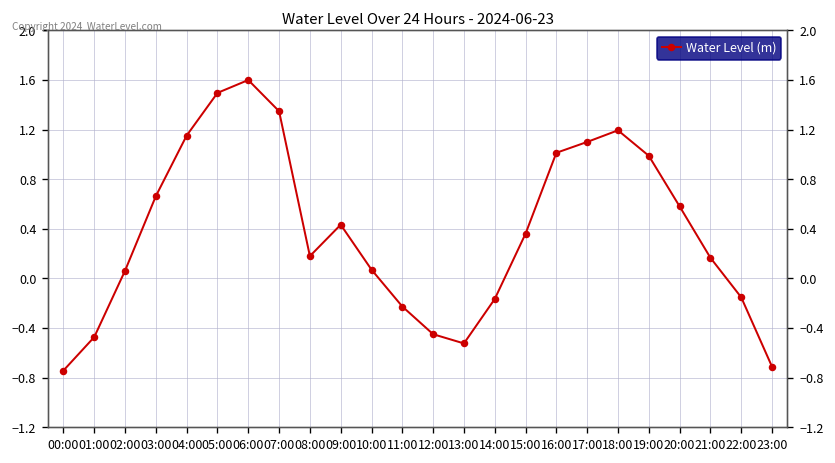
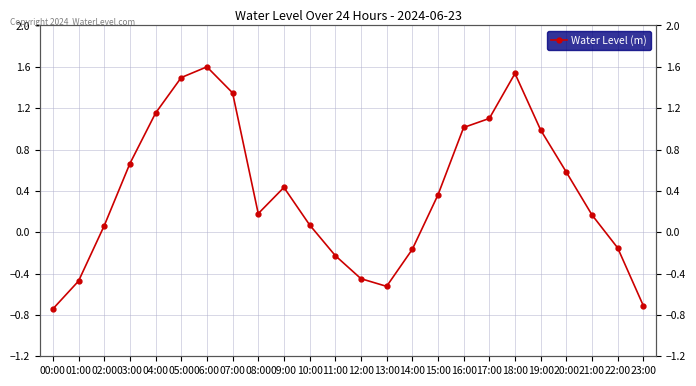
  {
    "00:00": -0.74,
    "01:00": -0.47,
    "02:00": 0.06,
    "03:00": 0.66,
    "04:00": 1.15,
    "05:00": 1.50,
    "06:00": 1.60,
    "07:00": 1.35,
    "08:00": 0.18,
    "09:00": 0.43,
    "10:00": 0.07,
    "11:00": -0.23,
    "12:00": -0.45,
    "13:00": -0.52,
    "14:00": -0.17,
    "15:00": 0.36,
    "16:00": 1.01,
    "17:00": 1.10,
-   "18:00": 1.19,
+   "18:00": 1.54,
    "19:00": 0.99,
    "20:00": 0.58,
    "21:00": 0.17,
    "22:00": -0.15,
    "23:00": -0.71
  }
